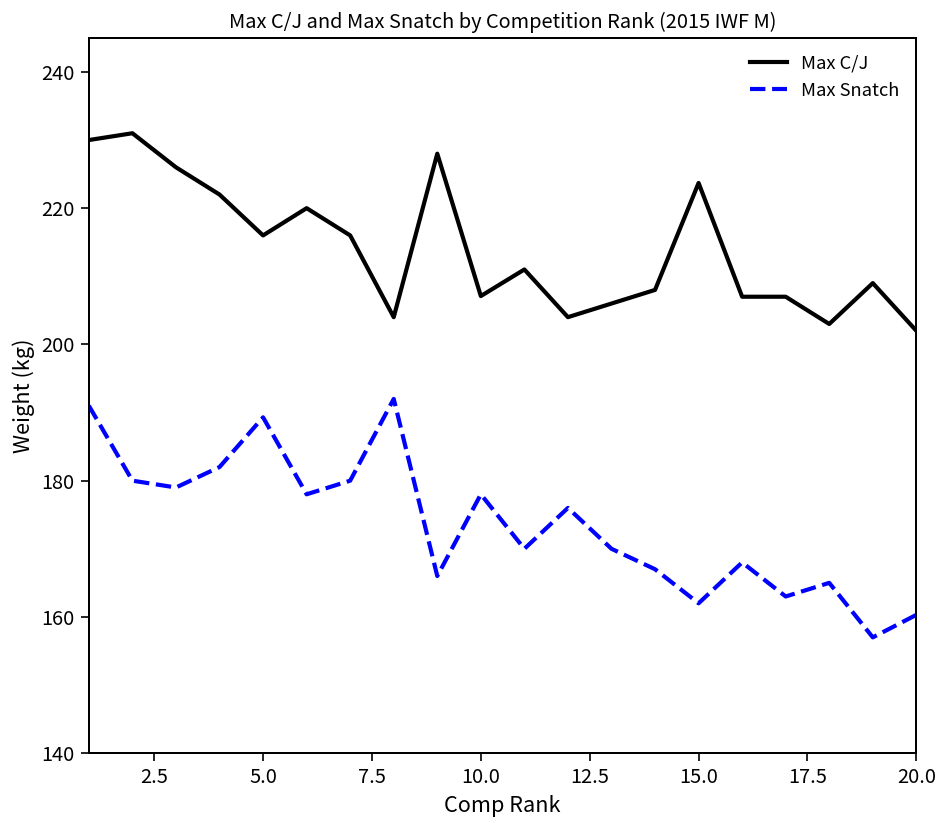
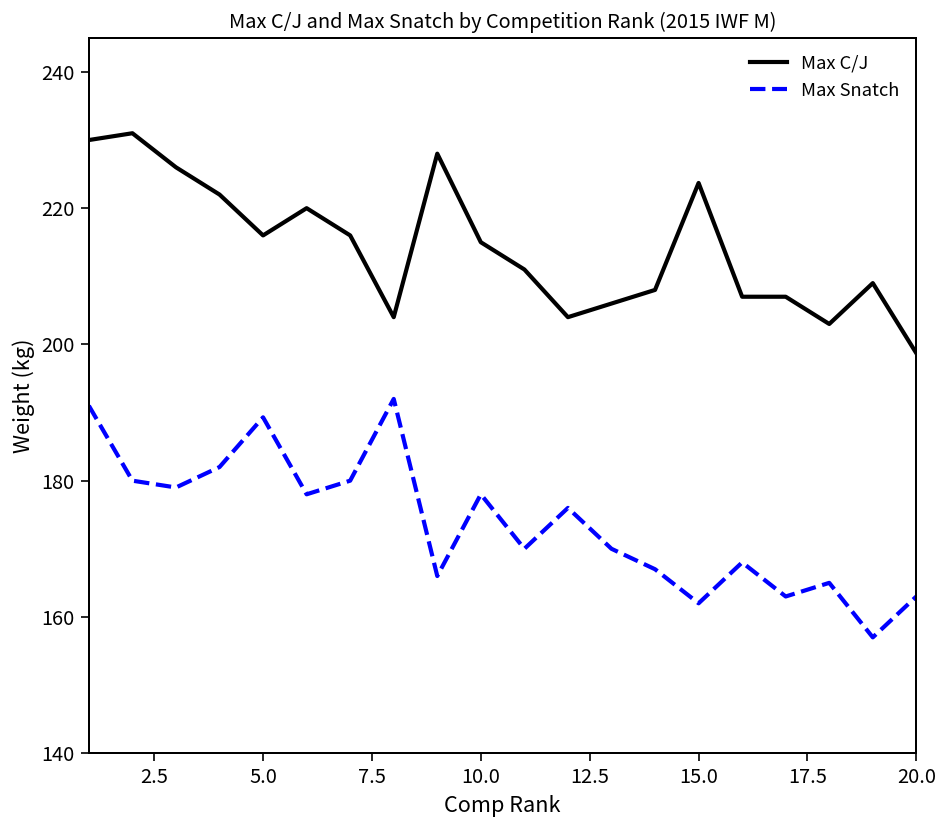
  {
    "Max C/J": {
      "5.0": 216,
-     "10.0": 207,
+     "10.0": 215,
      "15.0": 224,
-     "20.0": 202
+     "20.0": 199
    },
    "Max Snatch": {
      "5.0": 189,
      "10.0": 178,
      "15.0": 162,
-     "20.0": 160
+     "20.0": 163
    }
  }
